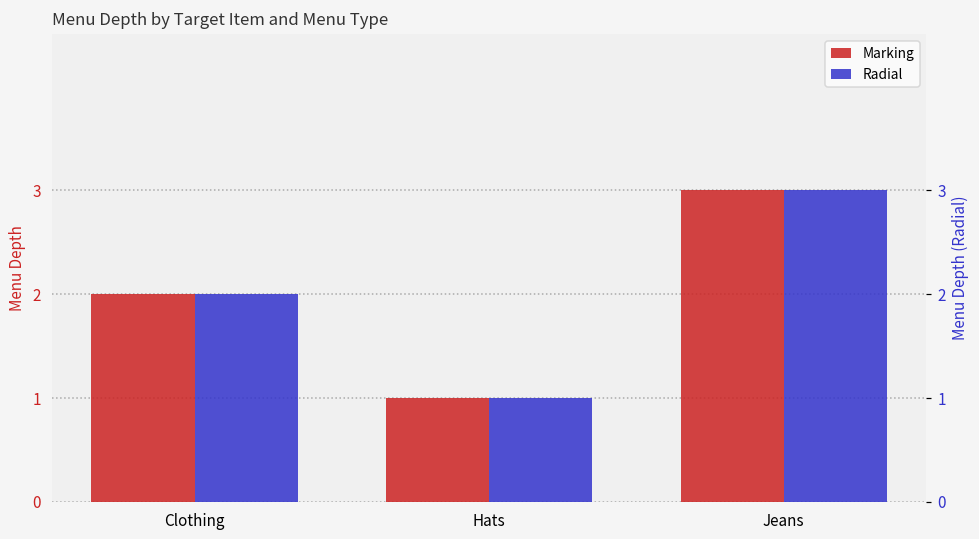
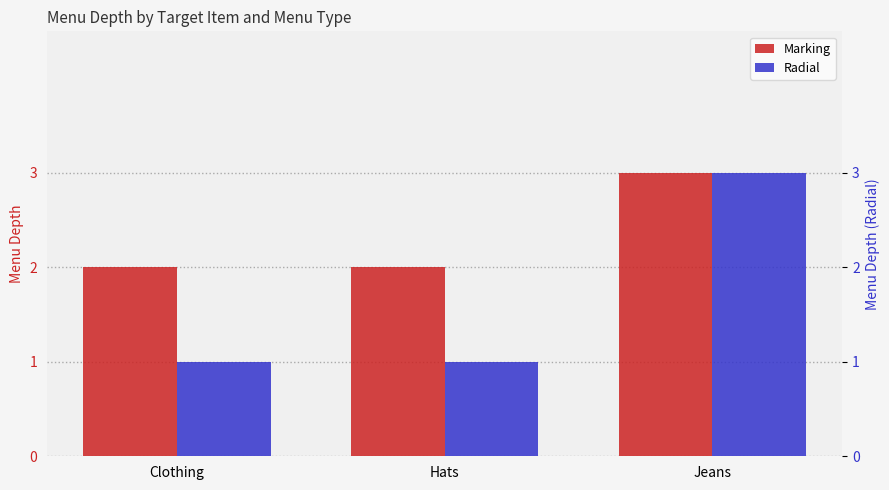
  {
    "Marking": {
      "Clothing": 2,
-     "Hats": 1,
+     "Hats": 2,
      "Jeans": 3
    },
    "Radial": {
-     "Clothing": 2,
+     "Clothing": 1,
      "Hats": 1,
      "Jeans": 3
    }
  }
